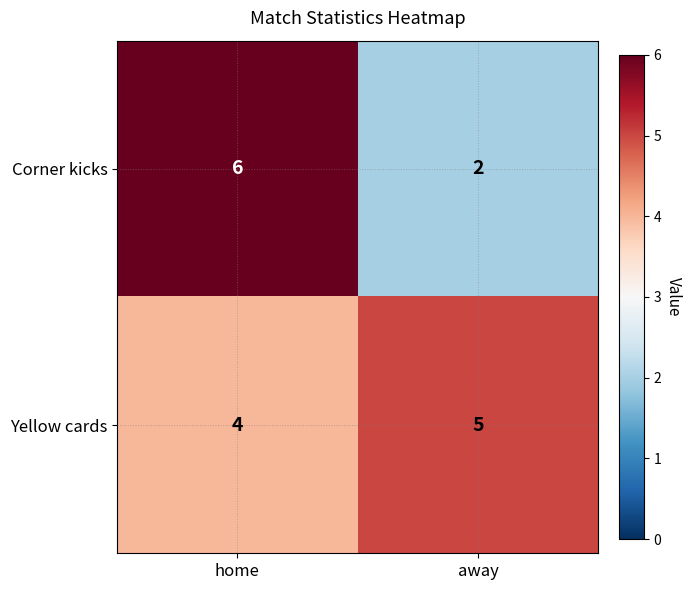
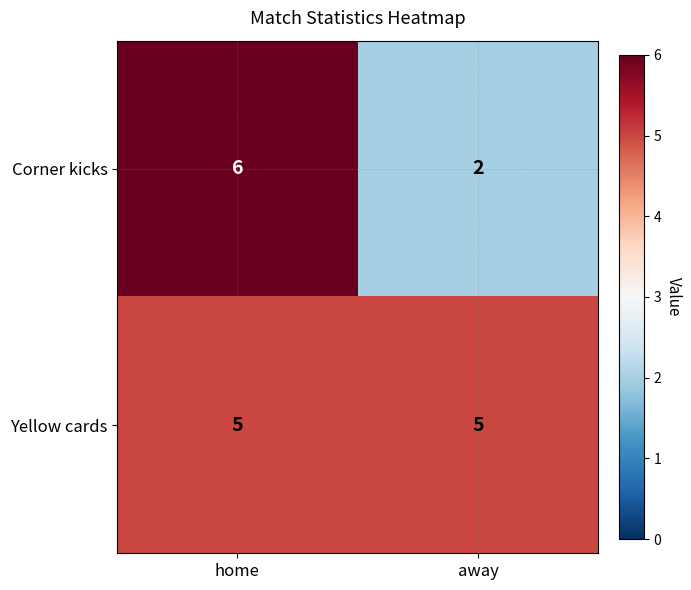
  {
    "Corner kicks": {
      "home": 6,
      "away": 2
    },
    "Yellow cards": {
-     "home": 4,
+     "home": 5,
      "away": 5
    }
  }
